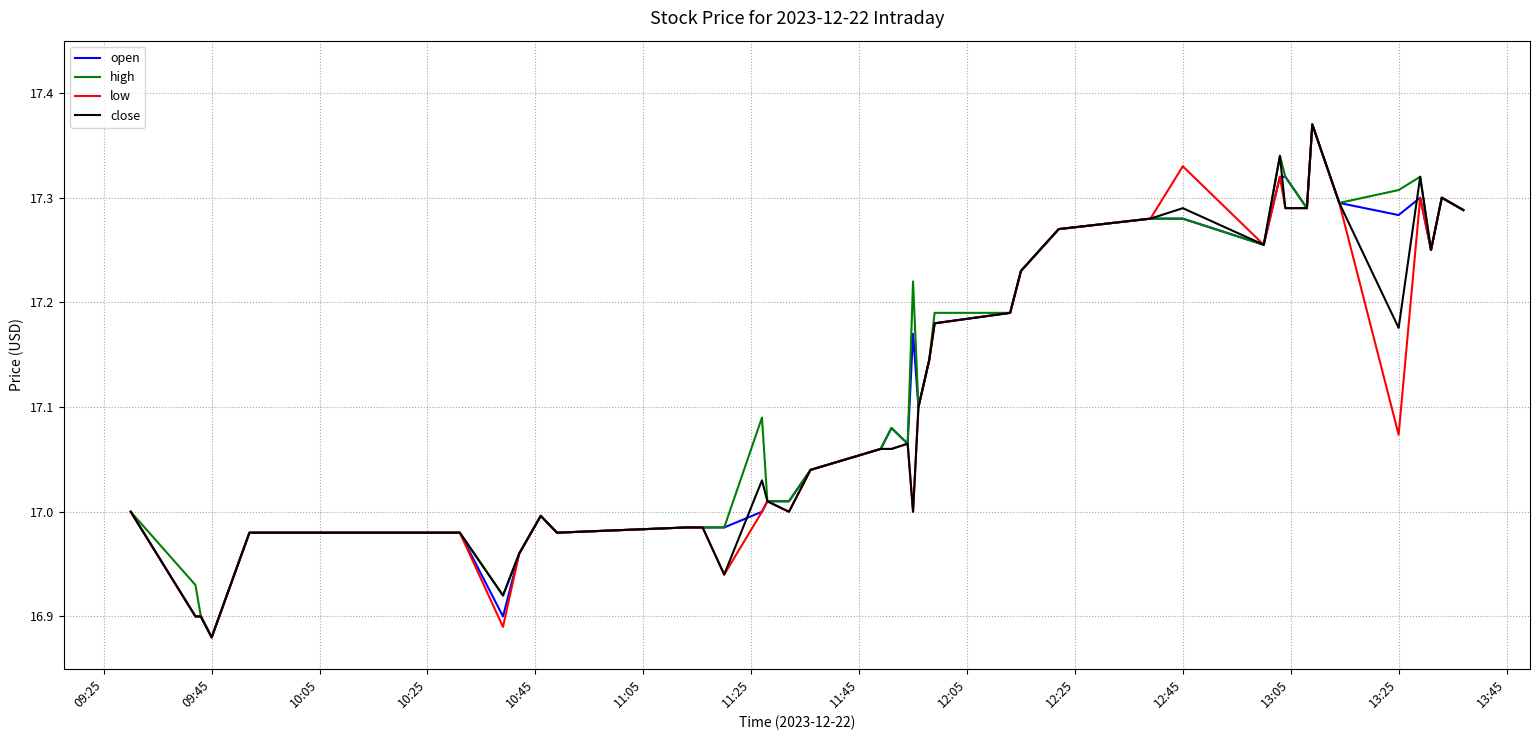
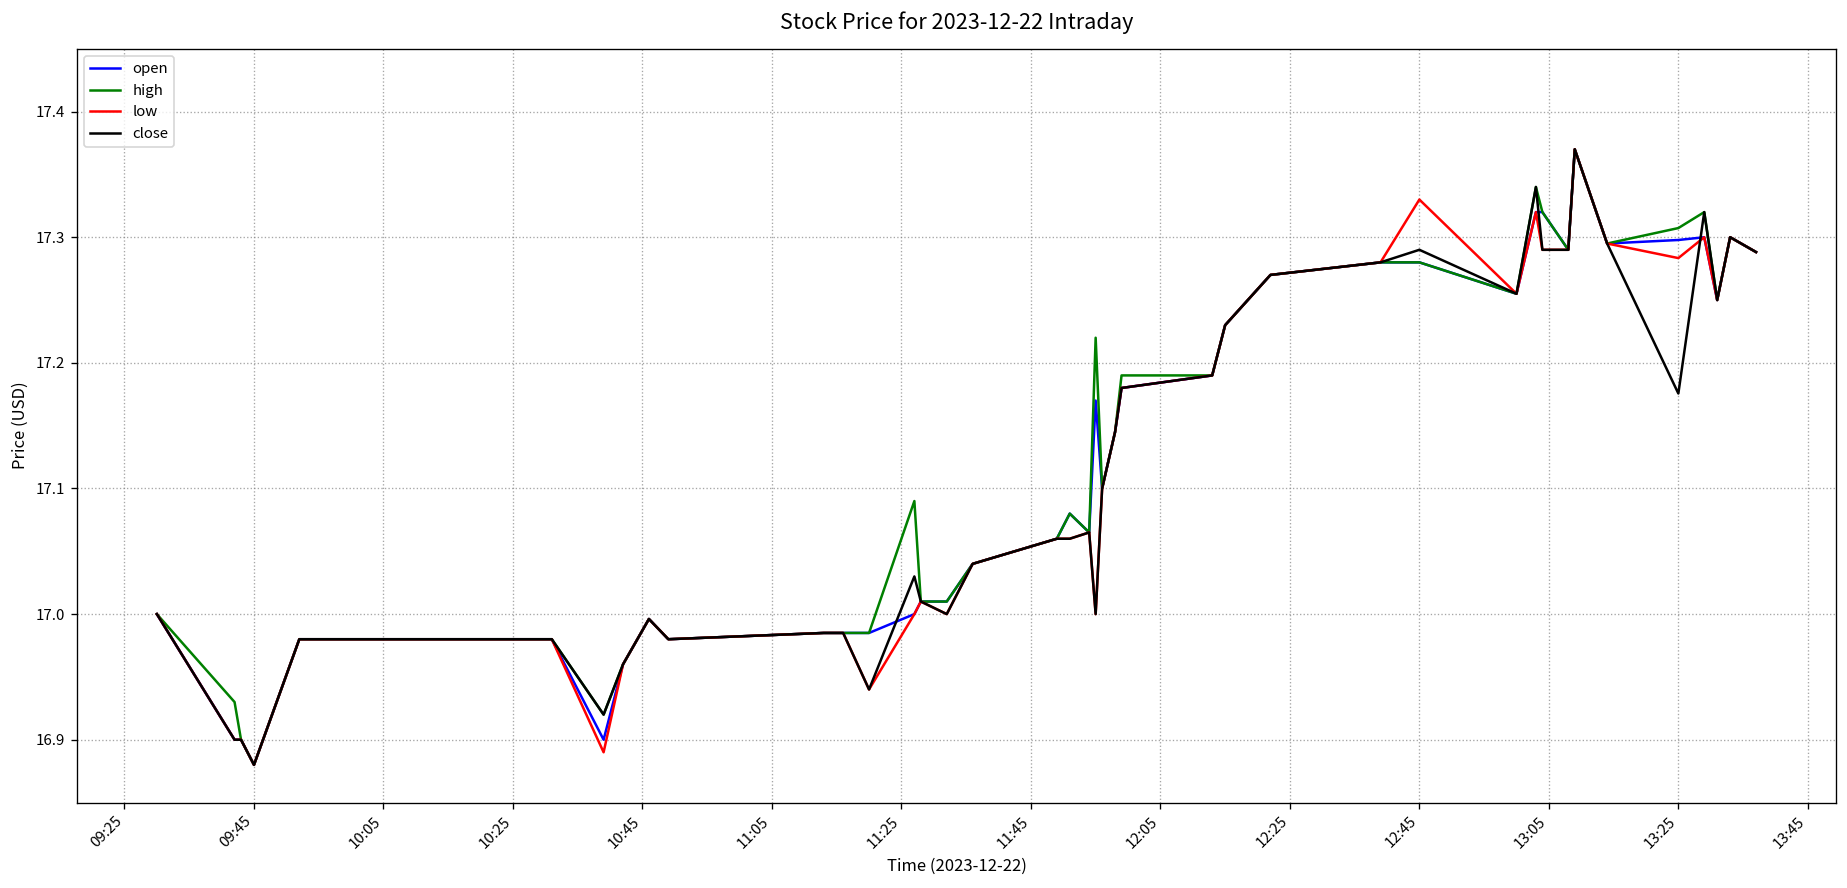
  {
    "open": {
-     "13:25": 17.283
+     "13:25": 17.298
    },
    "high": {
      "13:25": 17.307
    },
    "low": {
      "12:45": 17.330,
-     "13:25": 17.074
+     "13:25": 17.283
    },
    "close": {
      "12:45": 17.290,
      "13:25": 17.176
    }
  }
